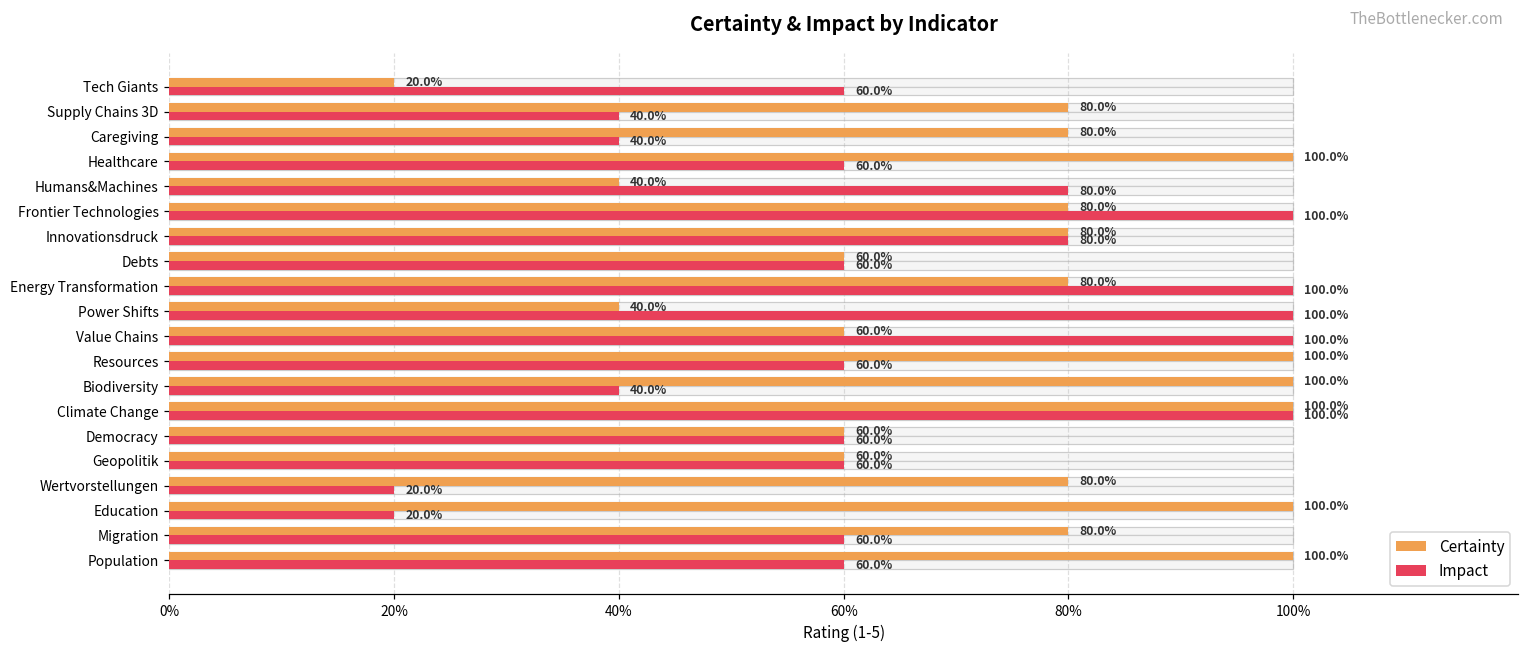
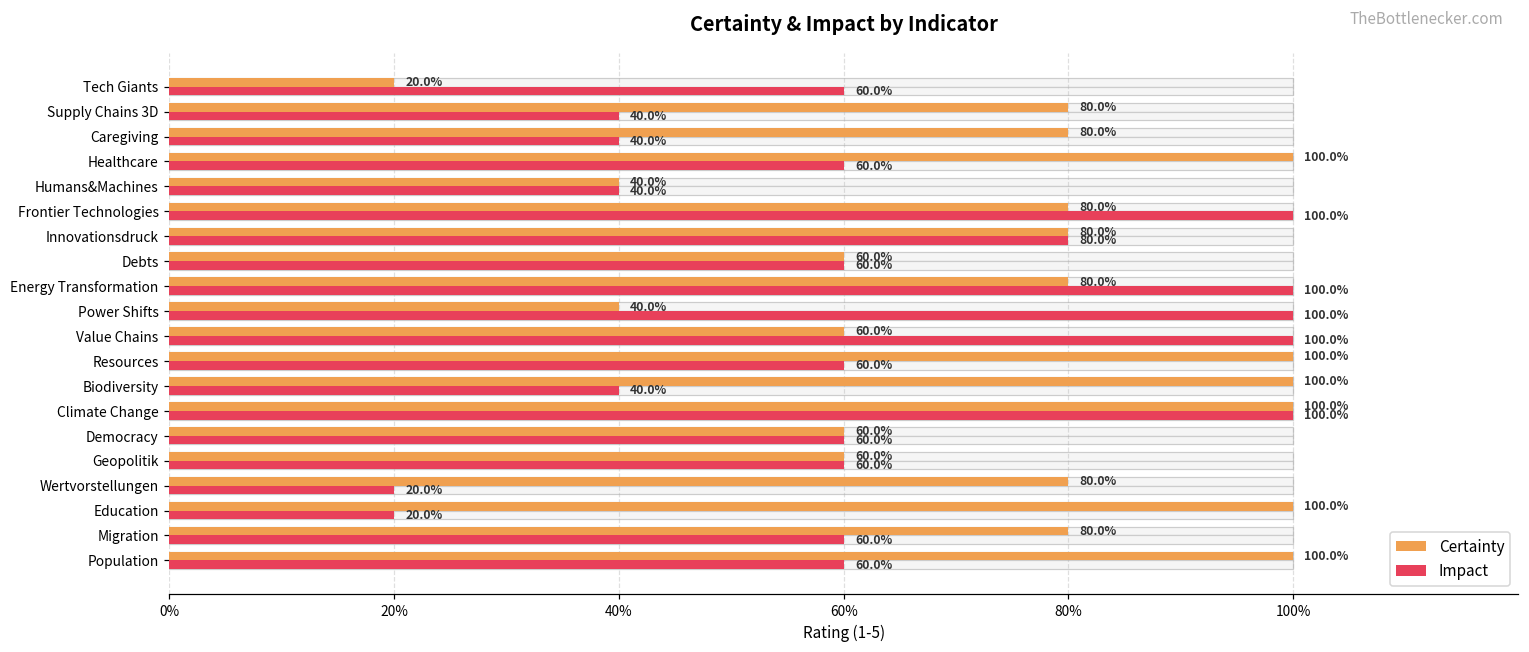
  {
    "Certainty": {
      "Healthcare": "100.0%",
      "Resources": "100.0%",
      "Biodiversity": "100.0%",
      "Education": "100.0%",
      "Population": "100.0%"
    },
    "Impact": {
-     "Humans&Machines": "80.0%",
+     "Humans&Machines": "40.0%",
      "Frontier Technologies": "100.0%",
      "Energy Transformation": "100.0%",
      "Power Shifts": "100.0%",
      "Value Chains": "100.0%"
    }
  }
